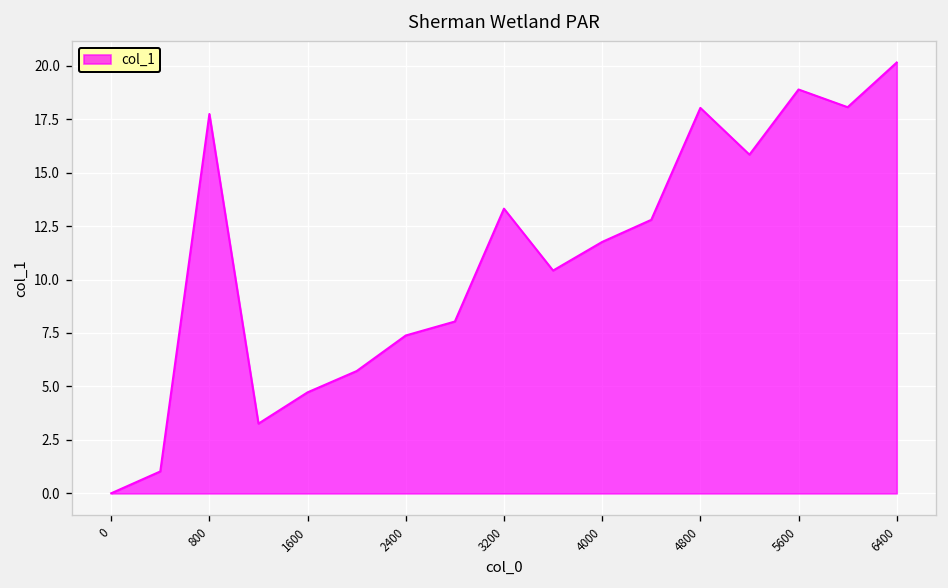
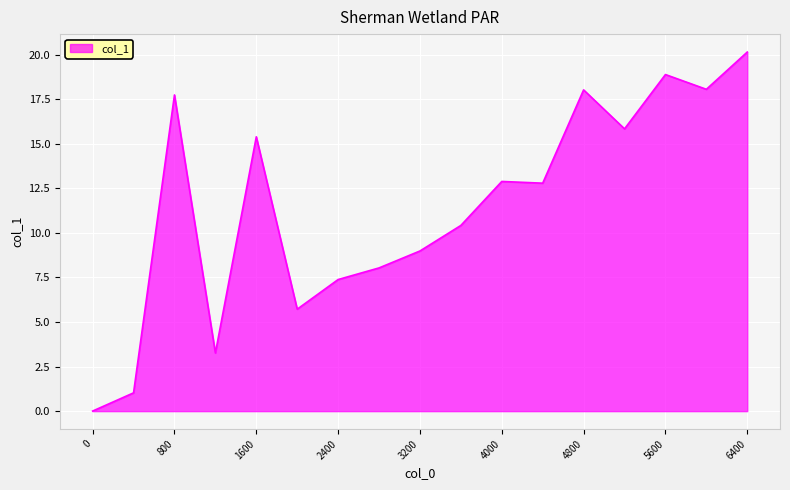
  {
    "0": 0.0,
    "800": 17.7,
-   "1600": 4.7,
+   "1600": 15.4,
    "2400": 7.4,
-   "3200": 13.3,
-   "4000": 11.8,
+   "3200": 9.0,
+   "4000": 12.9,
    "4800": 18.0,
    "5600": 18.9,
    "6400": 20.2
  }
